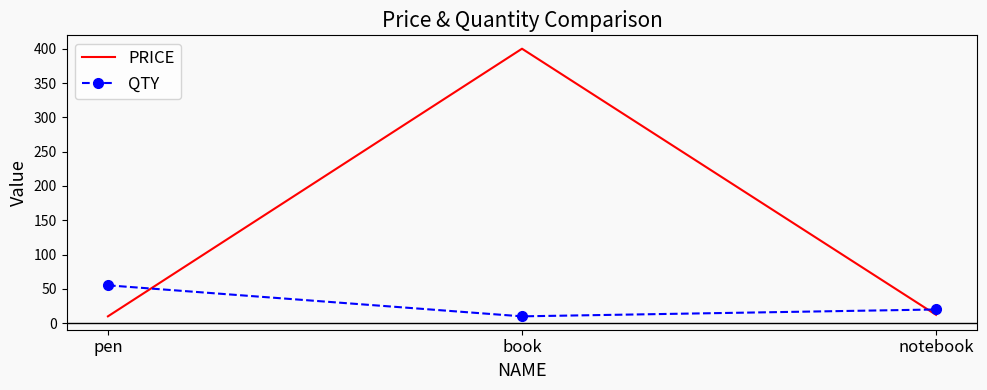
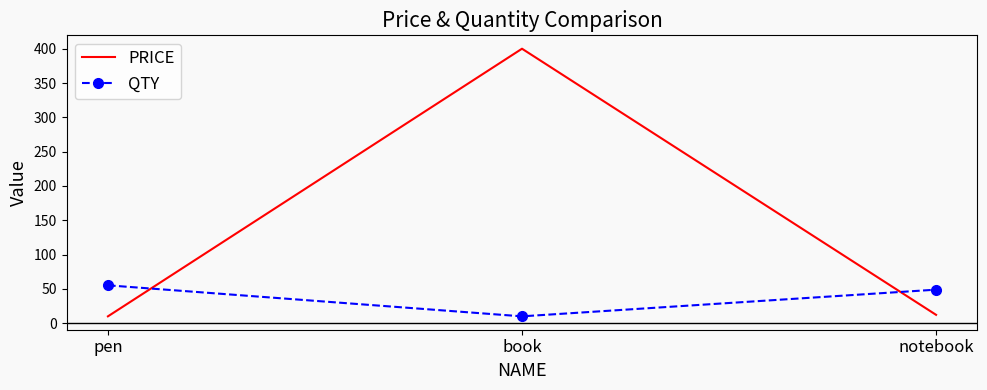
  {
    "PRICE": {
      "pen": 10,
      "book": 400,
      "notebook": 10
    },
    "QTY": {
      "pen": 60,
      "book": 10,
-     "notebook": 20
+     "notebook": 50
    }
  }
